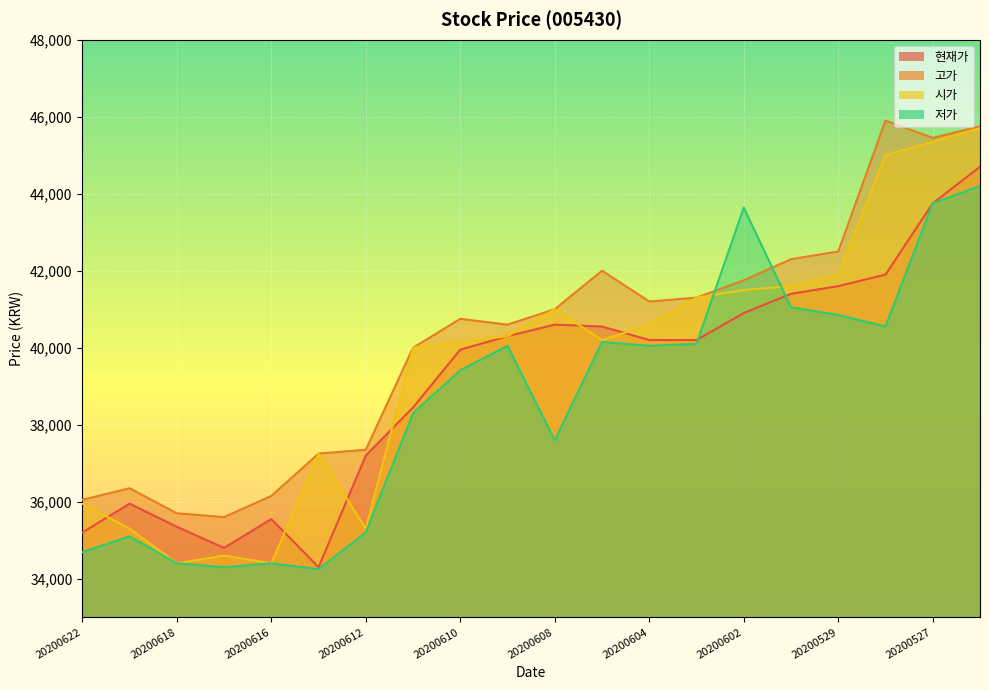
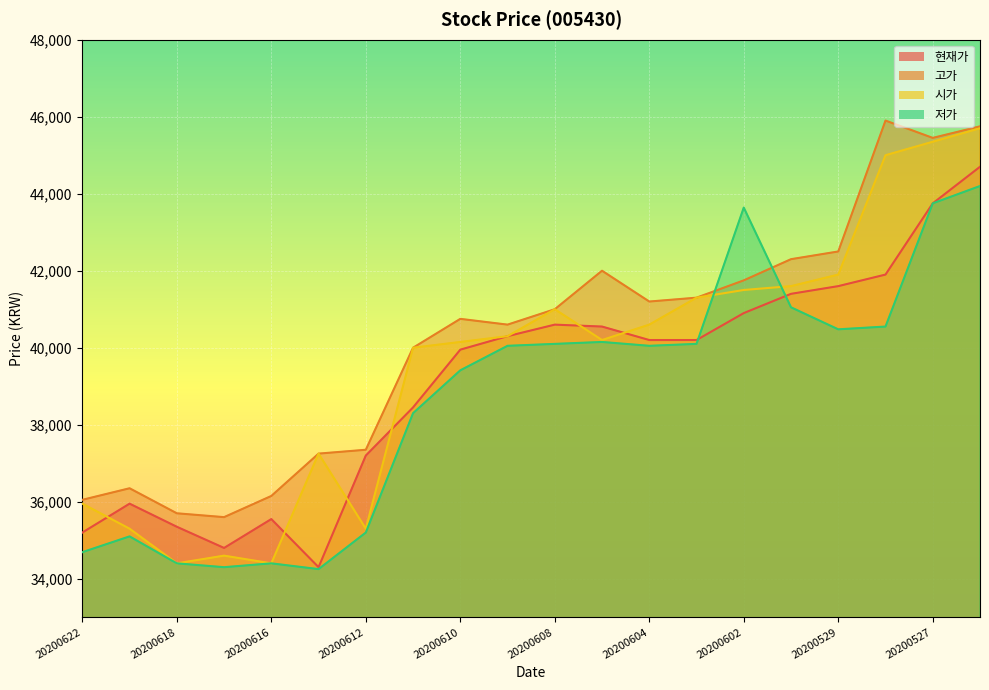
  {
    "저가": {
      "20200622": "34,700",
      "20200612": "35,200",
      "20200610": "39,400",
-     "20200608": "37,600",
+     "20200608": "40,100",
      "20200604": "40,100",
      "20200602": "43,600",
-     "20200529": "40,900"
+     "20200529": "40,500"
    }
  }
